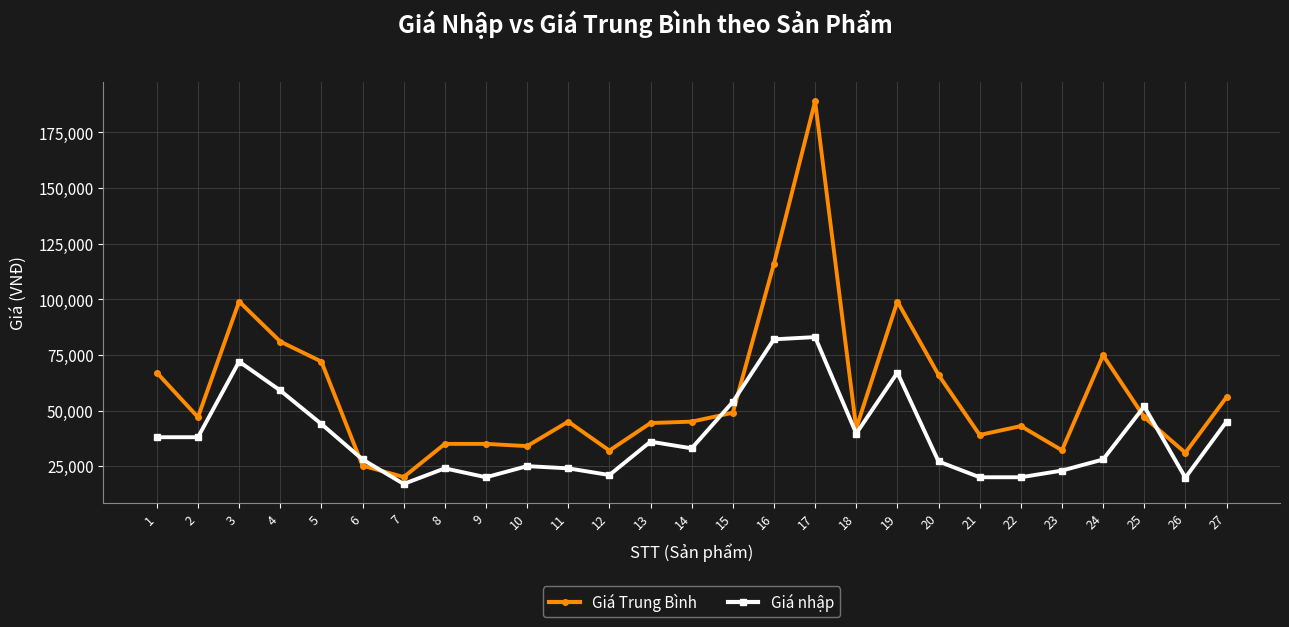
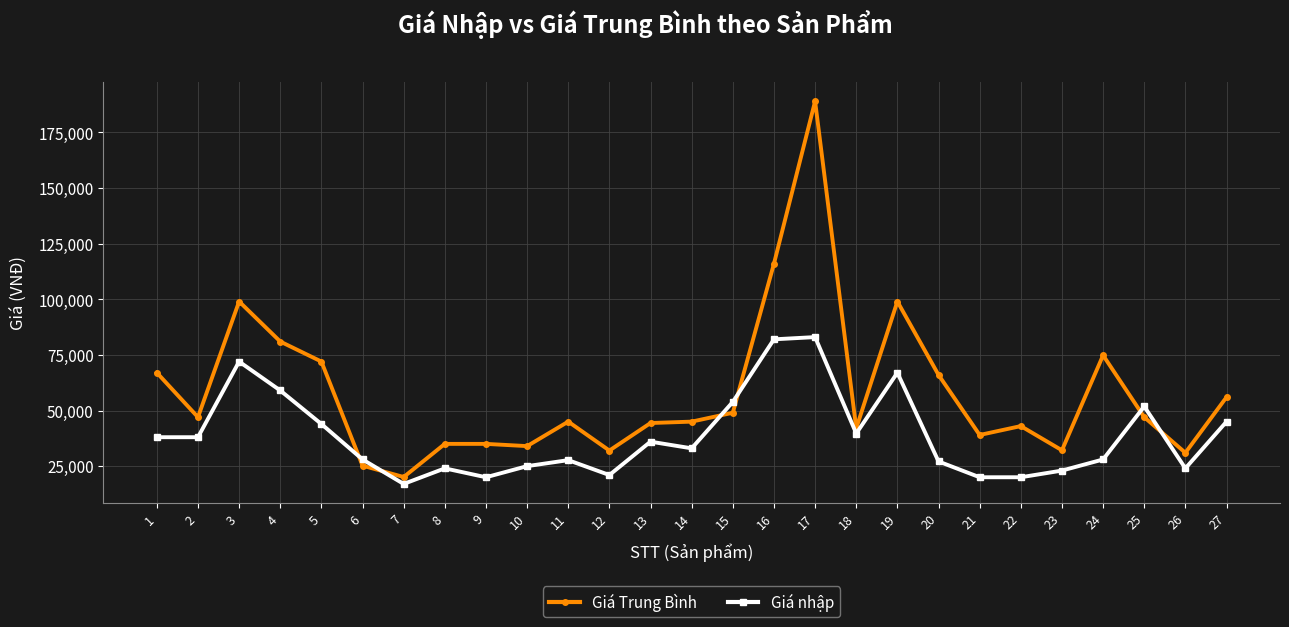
  {
    "Giá Trung Bình": {
      "1": "67,000",
      "2": "47,000",
      "3": "99,000",
      "4": "81,000",
      "5": "72,000",
      "6": "25,000",
      "7": "20,000",
      "8": "35,000",
      "9": "35,000",
      "10": "34,000",
      "11": "45,000",
      "12": "32,000",
      "13": "44,000",
      "14": "45,000",
      "15": "49,000",
      "16": "116,000",
      "17": "189,000",
      "18": "42,000",
      "19": "99,000",
      "20": "66,000",
      "21": "39,000",
      "22": "43,000",
      "23": "32,000",
      "24": "75,000",
      "25": "47,000",
      "26": "31,000",
      "27": "56,000"
    },
    "Giá nhập": {
      "1": "38,000",
      "2": "38,000",
      "3": "72,000",
      "4": "59,000",
      "5": "44,000",
      "6": "28,000",
      "7": "17,000",
      "8": "24,000",
      "9": "20,000",
      "10": "25,000",
-     "11": "24,000",
+     "11": "28,000",
      "12": "21,000",
      "13": "36,000",
      "14": "33,000",
      "15": "54,000",
      "16": "82,000",
      "17": "83,000",
      "18": "40,000",
      "19": "67,000",
      "20": "27,000",
      "21": "20,000",
      "22": "20,000",
      "23": "23,000",
      "24": "28,000",
      "25": "52,000",
-     "26": "20,000",
+     "26": "24,000",
      "27": "45,000"
    }
  }
